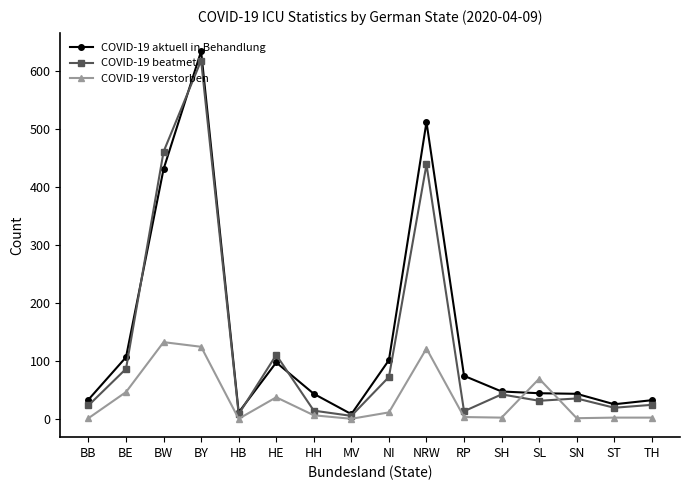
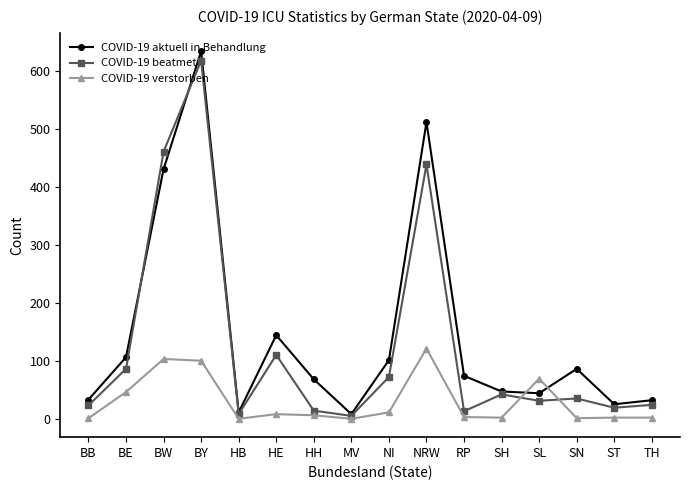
  {
    "COVID-19 aktuell in Behandlung": {
      "BB": 30,
      "BE": 110,
      "BW": 430,
      "BY": 630,
-     "HE": 100,
-     "HH": 40,
+     "HE": 150,
+     "HH": 70,
      "NI": 100,
      "NRW": 510,
      "RP": 80,
      "SH": 50,
      "SL": 50,
-     "SN": 40,
+     "SN": 90,
      "ST": 30,
      "TH": 30
    },
    "COVID-19 beatmet": {
      "BB": 20,
      "BE": 90,
      "BW": 460,
      "BY": 620,
      "HE": 110,
      "HH": 20,
      "NI": 70,
      "NRW": 440,
      "RP": 10,
      "SH": 40,
      "SL": 30,
      "SN": 40,
      "ST": 20,
      "TH": 30
    },
    "COVID-19 verstorben": {
      "BB": 0,
      "BE": 50,
-     "BW": 130,
-     "BY": 130,
+     "BW": 100,
+     "BY": 100,
      "HB": 0,
-     "HE": 40,
+     "HE": 10,
      "HH": 10,
      "MV": 0,
      "NI": 10,
      "NRW": 120,
      "RP": 0,
      "SH": 0,
      "SL": 70,
      "SN": 0,
      "ST": 0,
      "TH": 0
    }
  }
